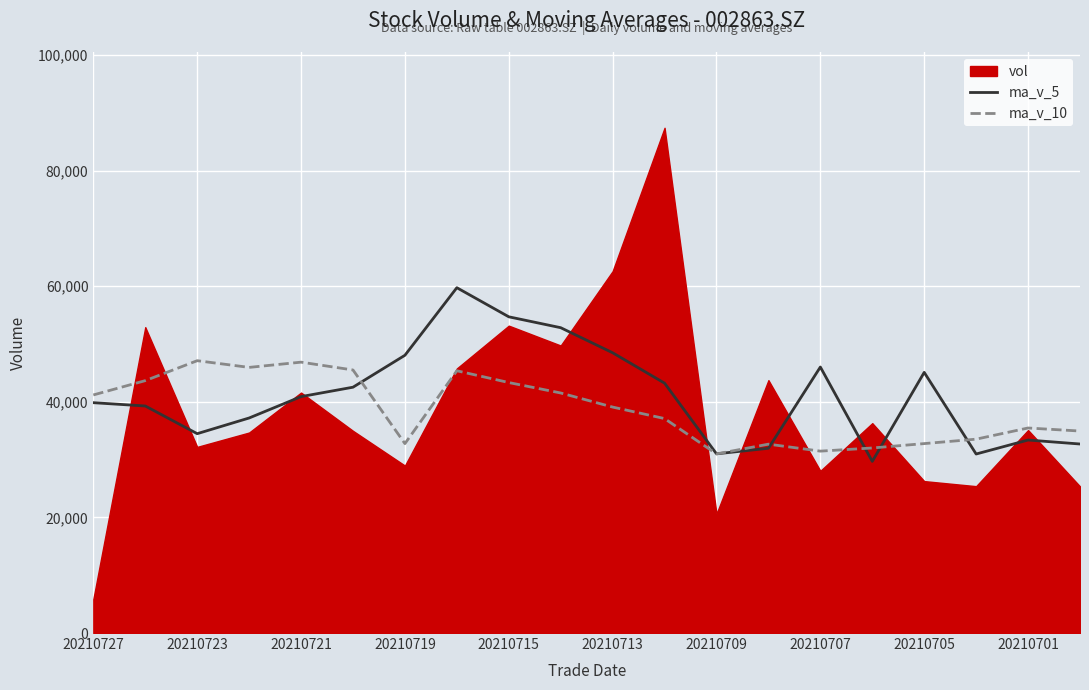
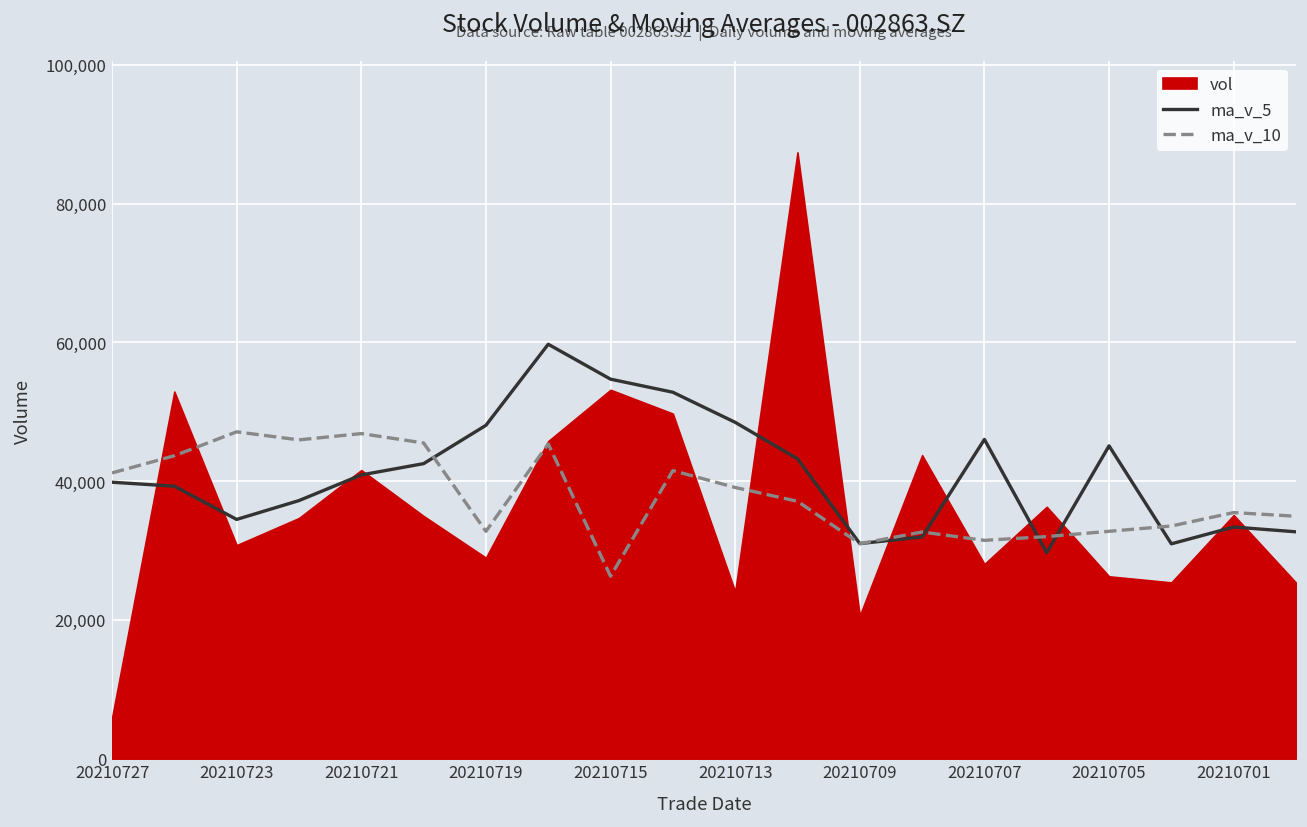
  {
    "ma_v_5": {
      "20210727": "40,000",
      "20210723": "34,000",
      "20210721": "41,000",
      "20210719": "48,000",
      "20210715": "55,000",
      "20210713": "48,000",
      "20210707": "46,000",
      "20210705": "45,000",
      "20210701": "33,000"
    },
    "vol": {
      "20210727": "6,000",
-     "20210723": "32,000",
+     "20210723": "31,000",
      "20210721": "42,000",
      "20210719": "29,000",
      "20210715": "53,000",
-     "20210713": "63,000",
+     "20210713": "24,000",
      "20210709": "21,000",
      "20210707": "28,000",
      "20210705": "26,000"
    },
    "ma_v_10": {
      "20210727": "41,000",
      "20210723": "47,000",
      "20210721": "47,000",
      "20210719": "33,000",
-     "20210715": "43,000",
+     "20210715": "26,000",
      "20210713": "39,000",
      "20210707": "31,000",
      "20210705": "33,000"
    }
  }
